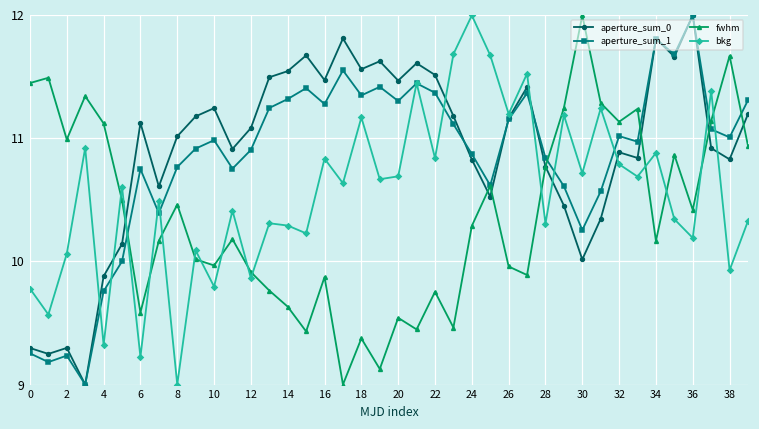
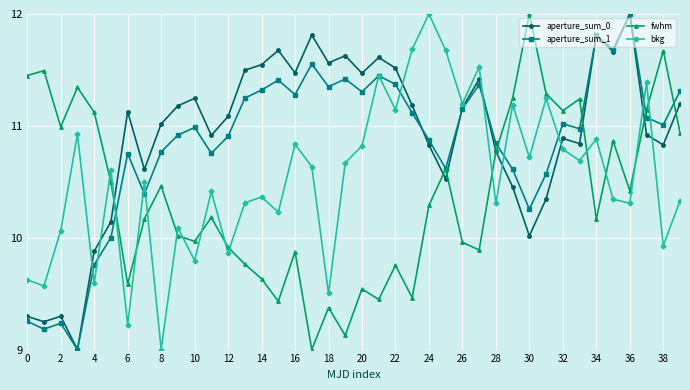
  {
    "bkg": {
-     "0": 9.78,
+     "0": 9.62,
      "2": 10.06,
-     "4": 9.32,
+     "4": 9.60,
      "6": 9.22,
      "8": 9.00,
      "10": 9.80,
      "12": 9.87,
-     "14": 10.29,
+     "14": 10.36,
      "16": 10.84,
-     "18": 11.17,
-     "20": 10.69,
-     "22": 10.84,
+     "18": 9.50,
+     "20": 10.82,
+     "22": 11.14,
      "24": 12.00,
      "26": 11.20,
      "28": 10.31,
      "30": 10.72,
      "32": 10.79,
      "34": 10.88,
-     "36": 10.19,
+     "36": 10.31,
      "38": 9.93
    }
  }
